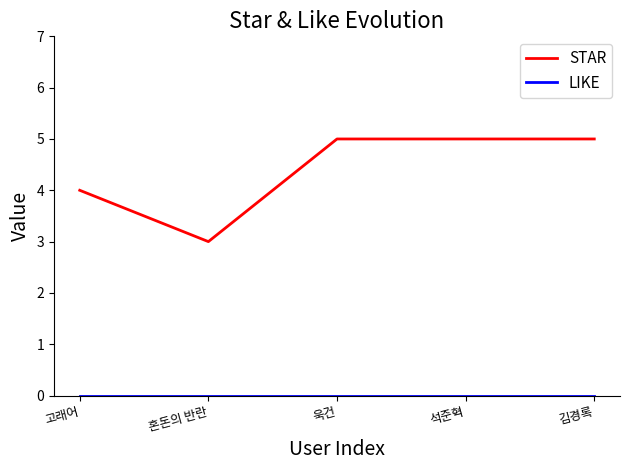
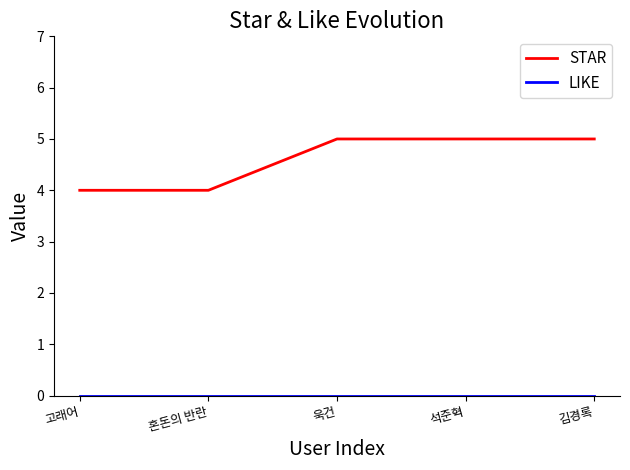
  {
    "STAR": {
      "고래어": 4,
-     "혼돈의 반란": 3,
+     "혼돈의 반란": 4,
      "욱건": 5,
      "석준혁": 5,
      "김경록": 5
    },
    "LIKE": {
      "고래어": 0,
      "혼돈의 반란": 0,
      "욱건": 0,
      "석준혁": 0,
      "김경록": 0
    }
  }
